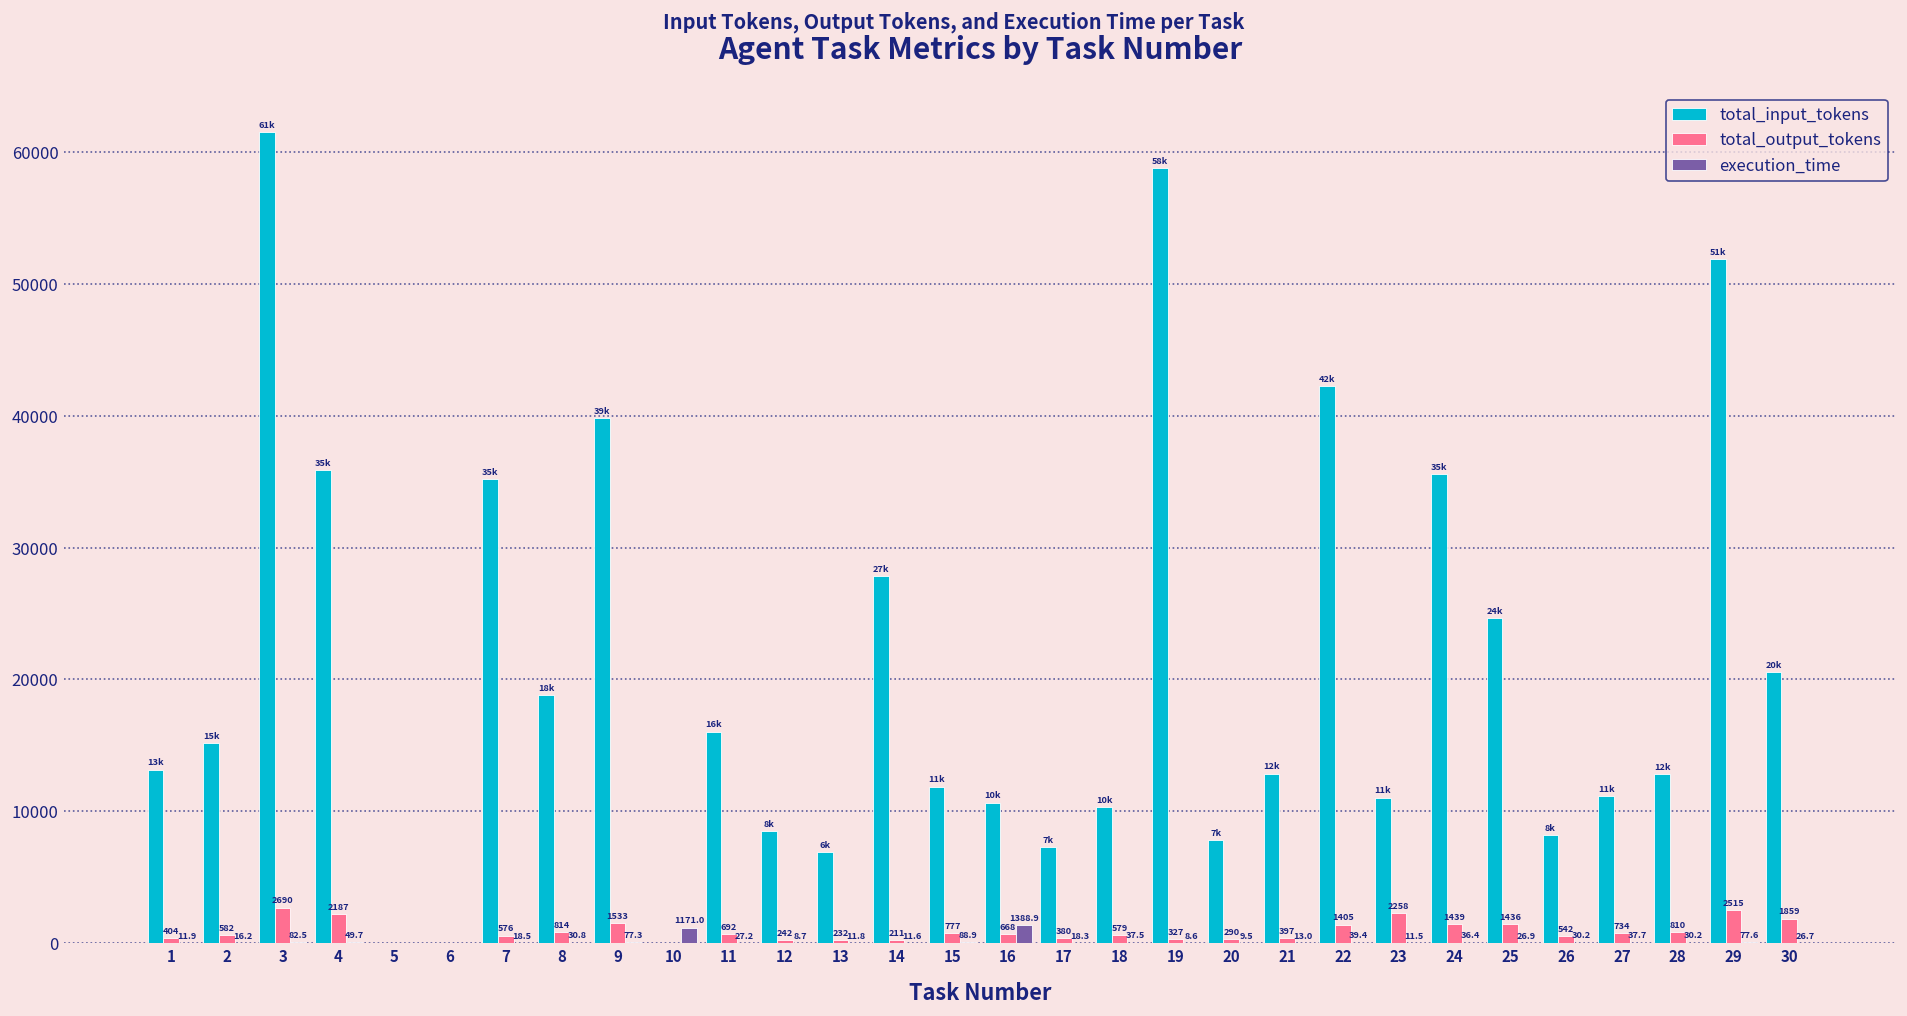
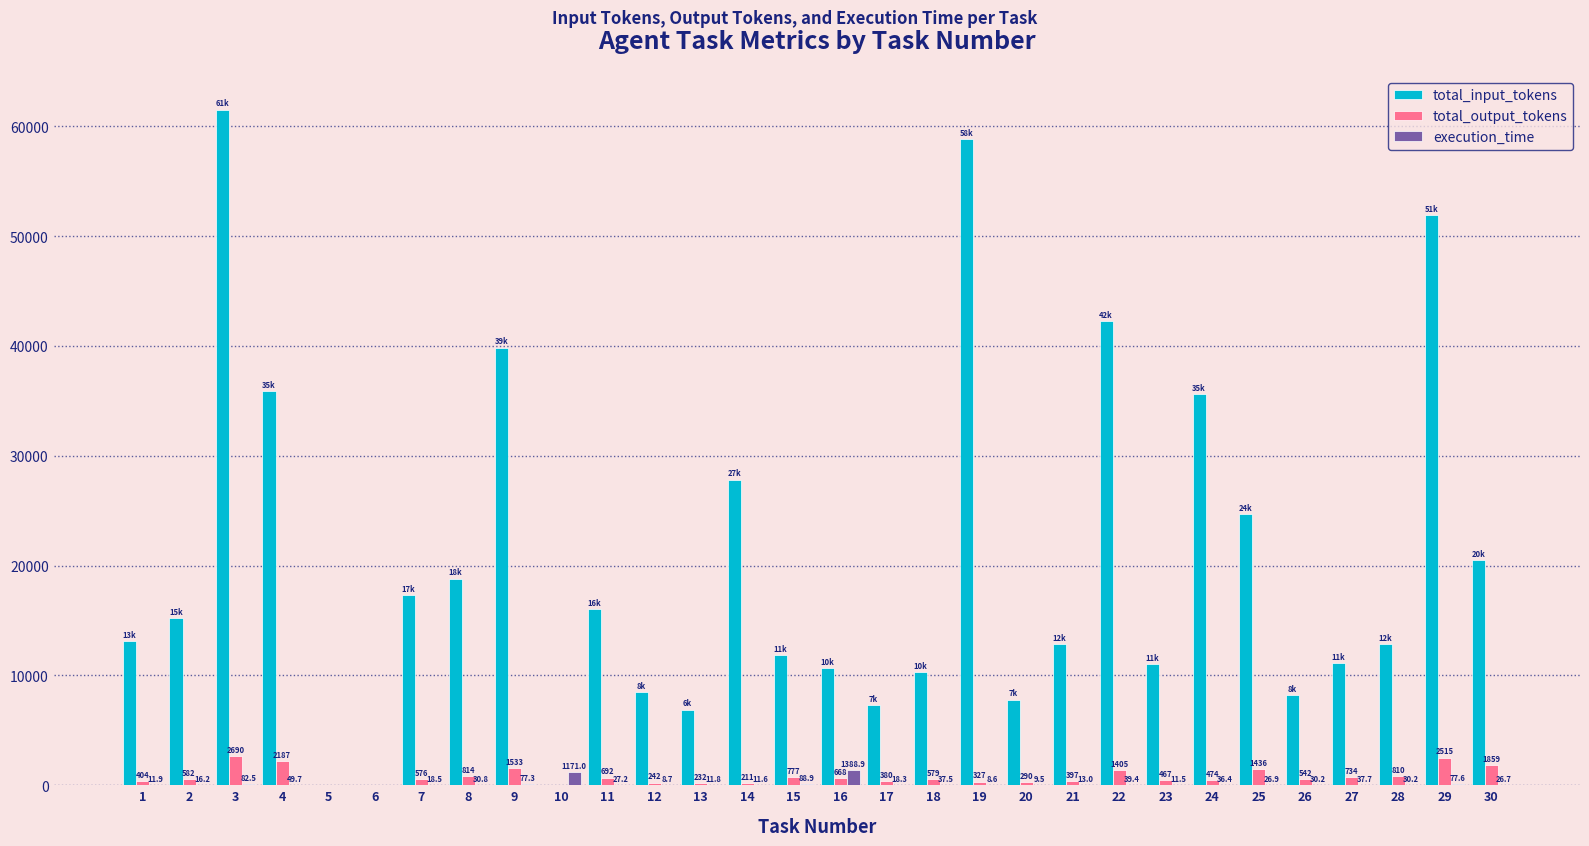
  {
    "total_input_tokens": {
      "1": "13k",
      "2": "15k",
-     "7": "35k",
+     "7": "17k",
      "11": "16k",
      "12": "8k",
      "17": "7k",
      "18": "10k",
      "22": "42k",
      "23": "11k",
      "26": "8k",
      "27": "11k"
    },
    "total_output_tokens": {
      "1": "404",
      "2": "582",
      "3": "2690",
      "4": "2187",
      "7": "576",
      "8": "814",
      "9": "1533",
      "11": "692",
      "12": "242",
      "13": "232",
      "14": "211",
      "15": "777",
      "16": "668",
      "17": "380",
      "18": "579",
      "19": "327",
      "20": "290",
      "21": "397",
      "22": "1405",
-     "23": "2258",
-     "24": "1439",
+     "23": "467",
+     "24": "474",
      "25": "1436",
      "26": "542",
      "27": "734",
      "28": "810",
      "29": "2515",
      "30": "1859"
    },
    "execution_time": {
      "1": "11.9",
      "2": "16.2",
      "3": "82.5",
      "4": "49.7",
      "7": "18.5",
      "8": "30.8",
      "9": "77.3",
      "10": "1171.0",
      "11": "27.2",
      "12": "8.7",
      "13": "11.8",
      "14": "11.6",
      "15": "88.9",
      "16": "1388.9",
      "17": "18.3",
      "18": "37.5",
      "19": "8.6",
      "20": "9.5",
      "21": "13.0",
      "22": "39.4",
      "23": "11.5",
      "24": "36.4",
      "25": "26.9",
      "26": "30.2",
      "27": "37.7",
      "28": "30.2",
      "29": "77.6",
      "30": "26.7"
    }
  }
